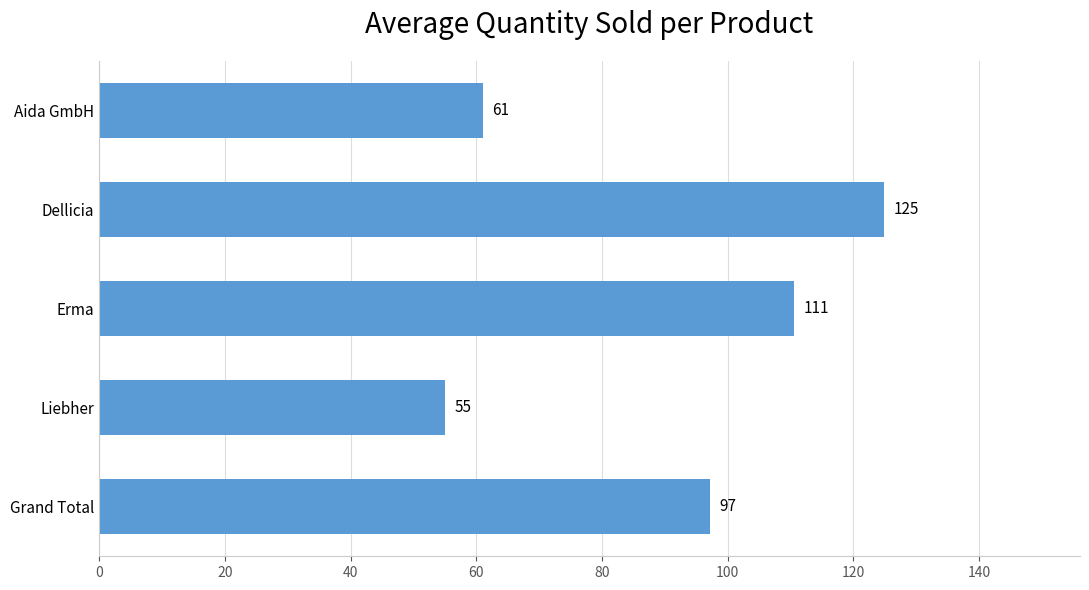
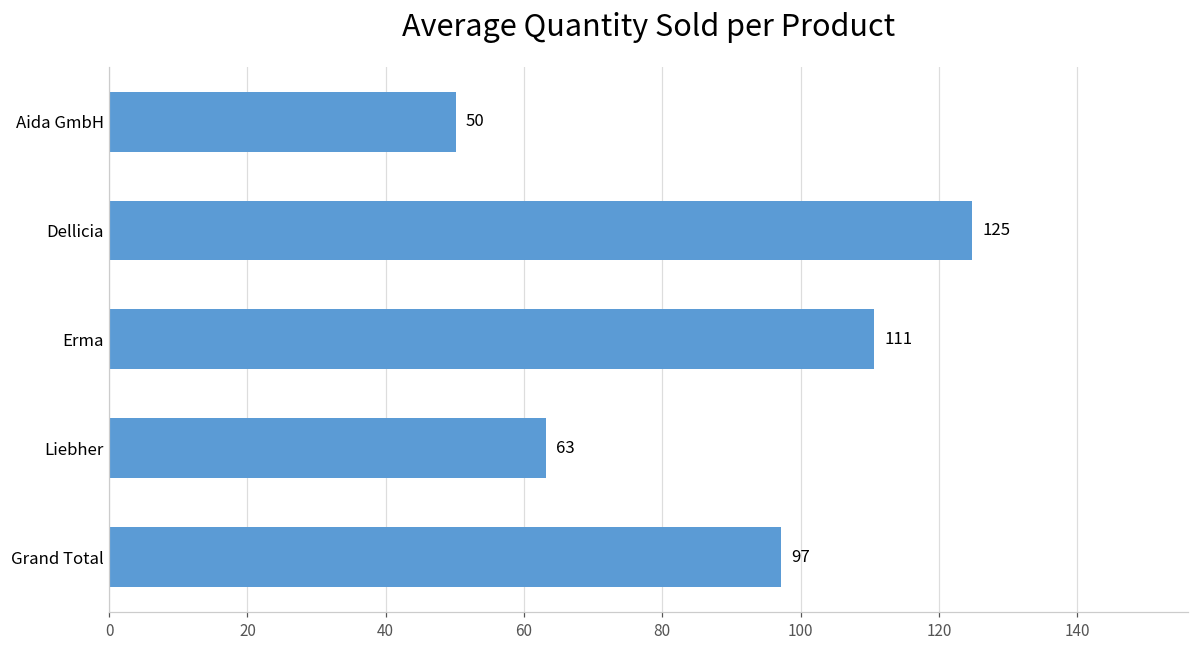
  {
-   "Aida GmbH": 61,
+   "Aida GmbH": 50,
    "Dellicia": 125,
    "Erma": 111,
-   "Liebher": 55,
+   "Liebher": 63,
    "Grand Total": 97
  }
